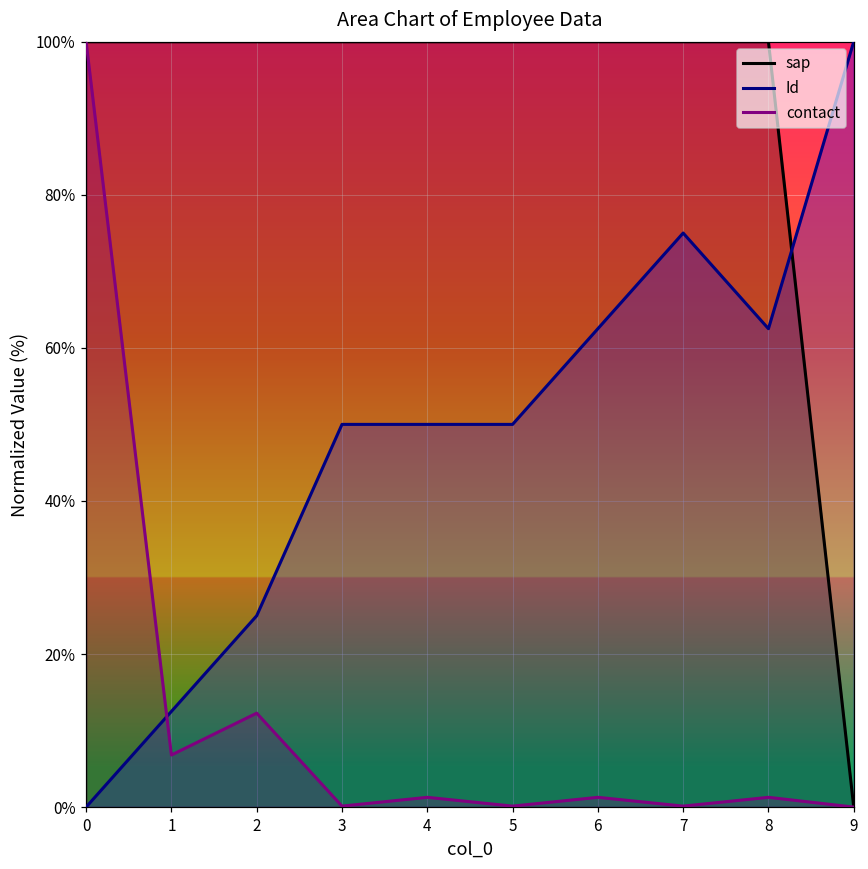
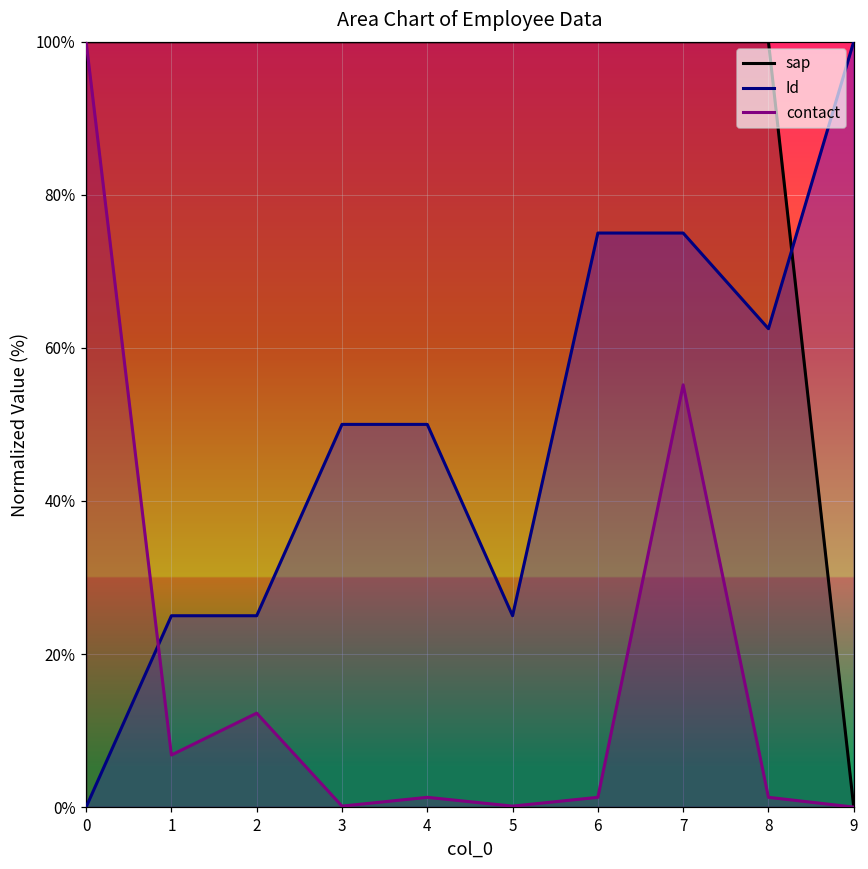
  {
    "sap": {
      "1": "100%",
      "2": "100%",
      "3": "100%",
      "4": "100%",
      "5": "100%",
      "6": "100%",
      "7": "100%",
      "8": "100%"
    },
    "Id": {
      "0": "0%",
-     "1": "13%",
+     "1": "25%",
      "2": "25%",
      "3": "50%",
      "4": "50%",
-     "5": "50%",
-     "6": "63%",
+     "5": "25%",
+     "6": "75%",
      "7": "75%",
      "8": "63%",
      "9": "100%"
    },
    "contact": {
      "1": "7%",
      "2": "12%",
      "3": "0%",
      "4": "1%",
      "5": "0%",
      "6": "1%",
-     "7": "0%",
+     "7": "55%",
      "8": "1%"
    }
  }
